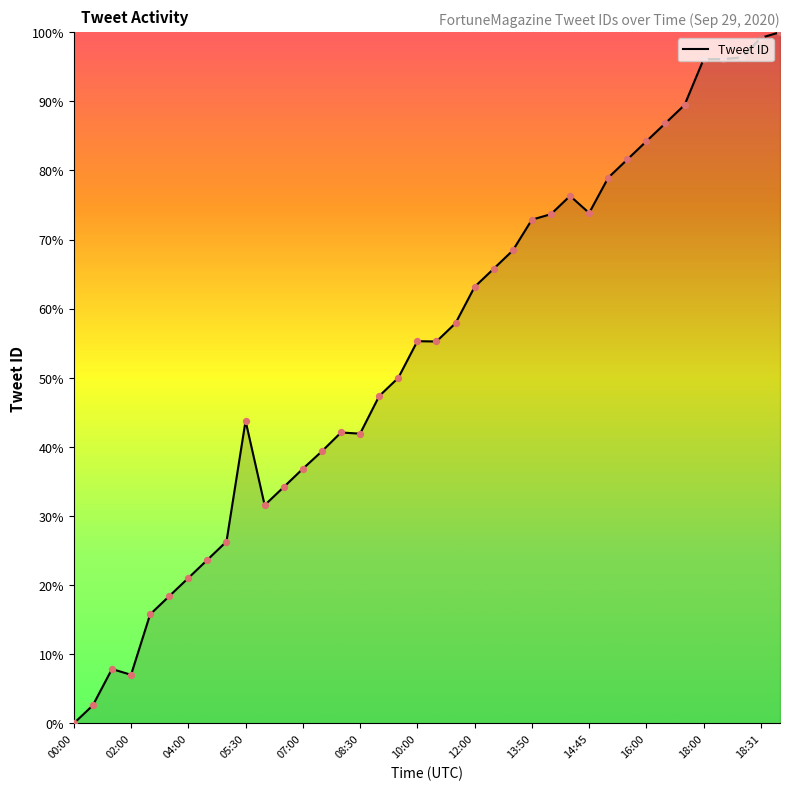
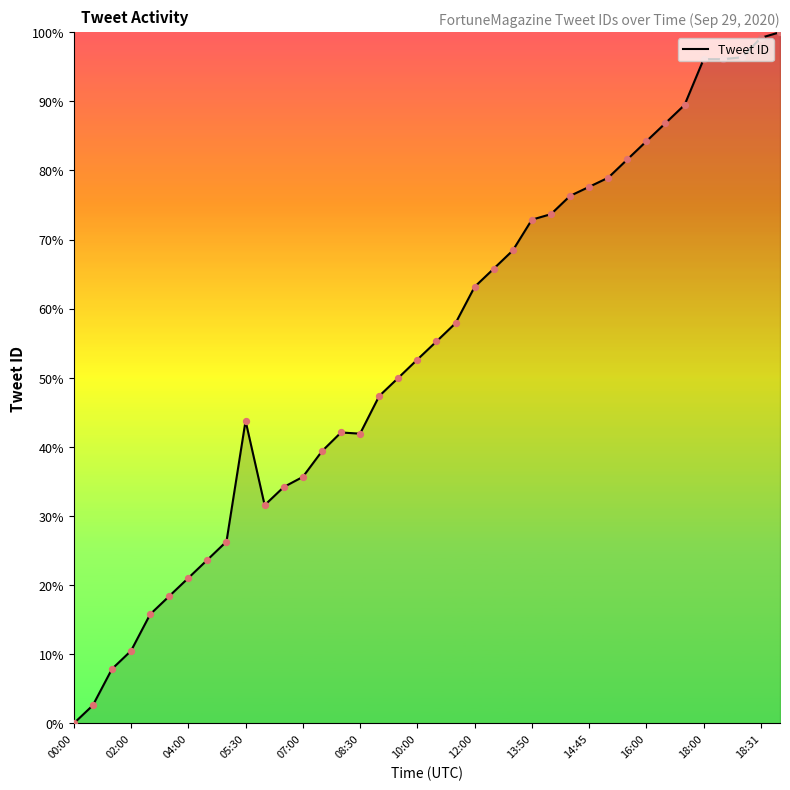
  {
    "00:00": "0%",
-   "02:00": "7%",
+   "02:00": "11%",
    "04:00": "21%",
    "05:30": "44%",
-   "07:00": "37%",
+   "07:00": "36%",
    "08:30": "42%",
-   "10:00": "55%",
+   "10:00": "53%",
    "12:00": "63%",
    "13:50": "73%",
-   "14:45": "74%",
+   "14:45": "78%",
    "16:00": "84%",
    "18:31": "99%"
  }
